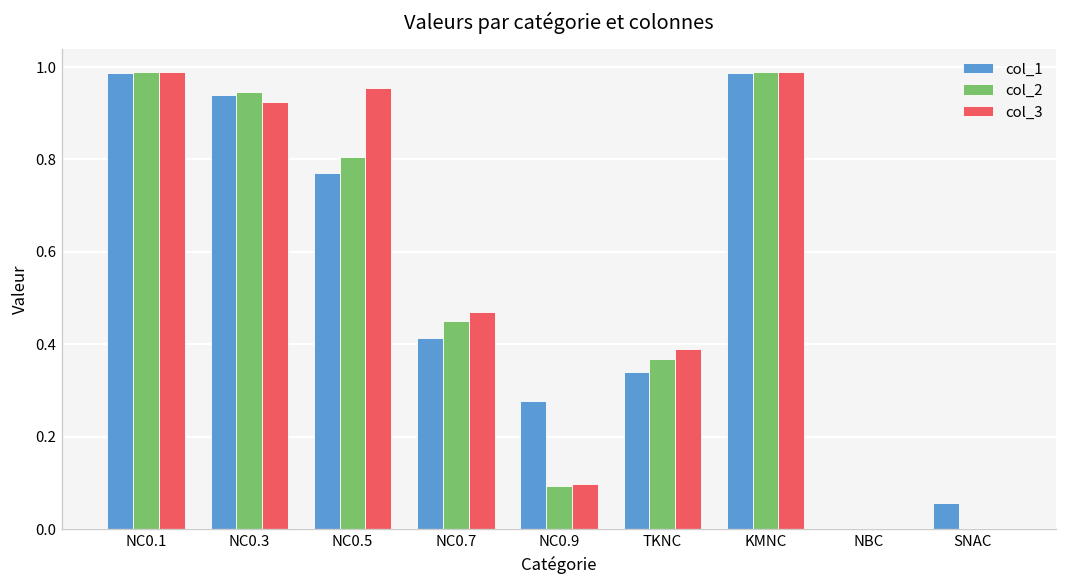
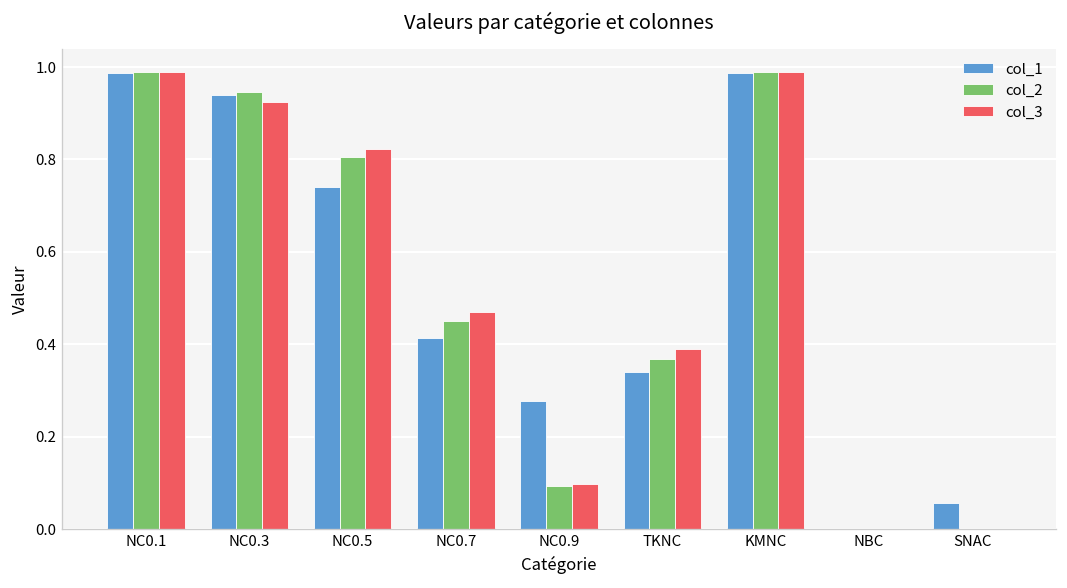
  {
    "col_1": {
      "NC0.1": 0.99,
      "NC0.3": 0.94,
-     "NC0.5": 0.77,
+     "NC0.5": 0.74,
      "NC0.7": 0.41,
      "NC0.9": 0.28,
      "TKNC": 0.34,
      "KMNC": 0.99,
      "SNAC": 0.06
    },
    "col_2": {
      "NC0.1": 0.99,
      "NC0.3": 0.95,
      "NC0.5": 0.80,
      "NC0.7": 0.45,
      "NC0.9": 0.09,
      "TKNC": 0.37,
      "KMNC": 0.99
    },
    "col_3": {
      "NC0.1": 0.99,
      "NC0.3": 0.92,
-     "NC0.5": 0.96,
+     "NC0.5": 0.82,
      "NC0.7": 0.47,
      "NC0.9": 0.10,
      "TKNC": 0.39,
      "KMNC": 0.99
    }
  }
